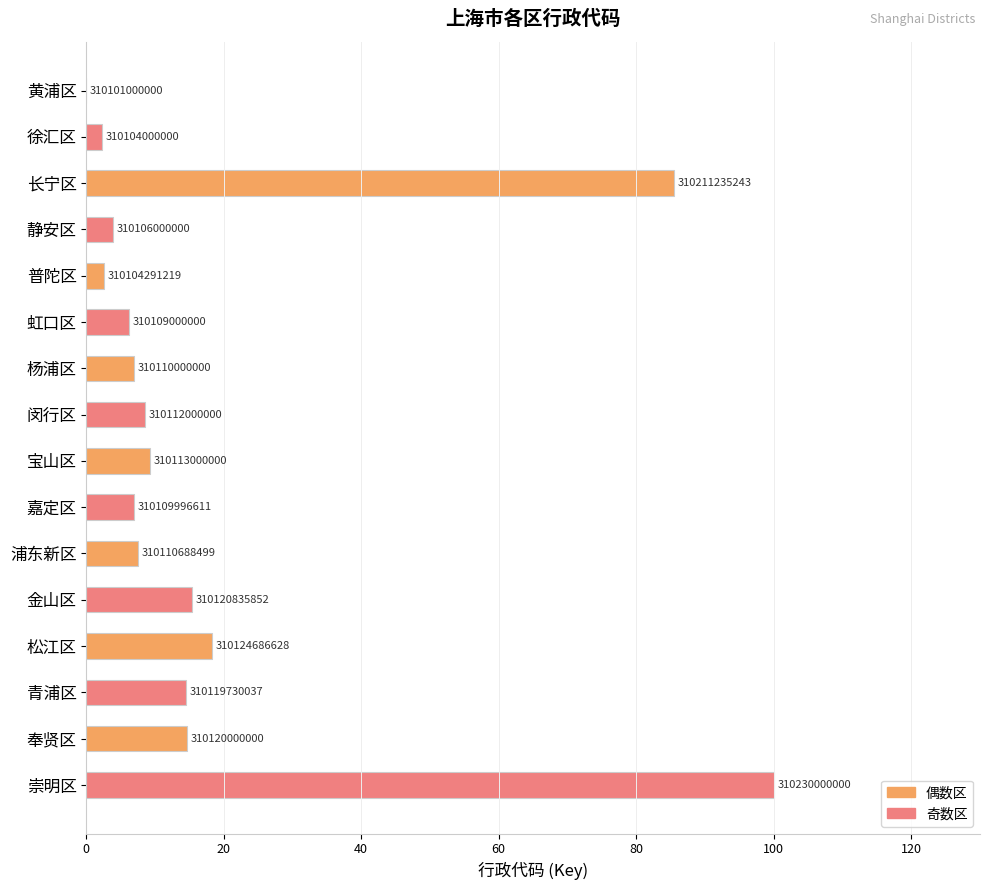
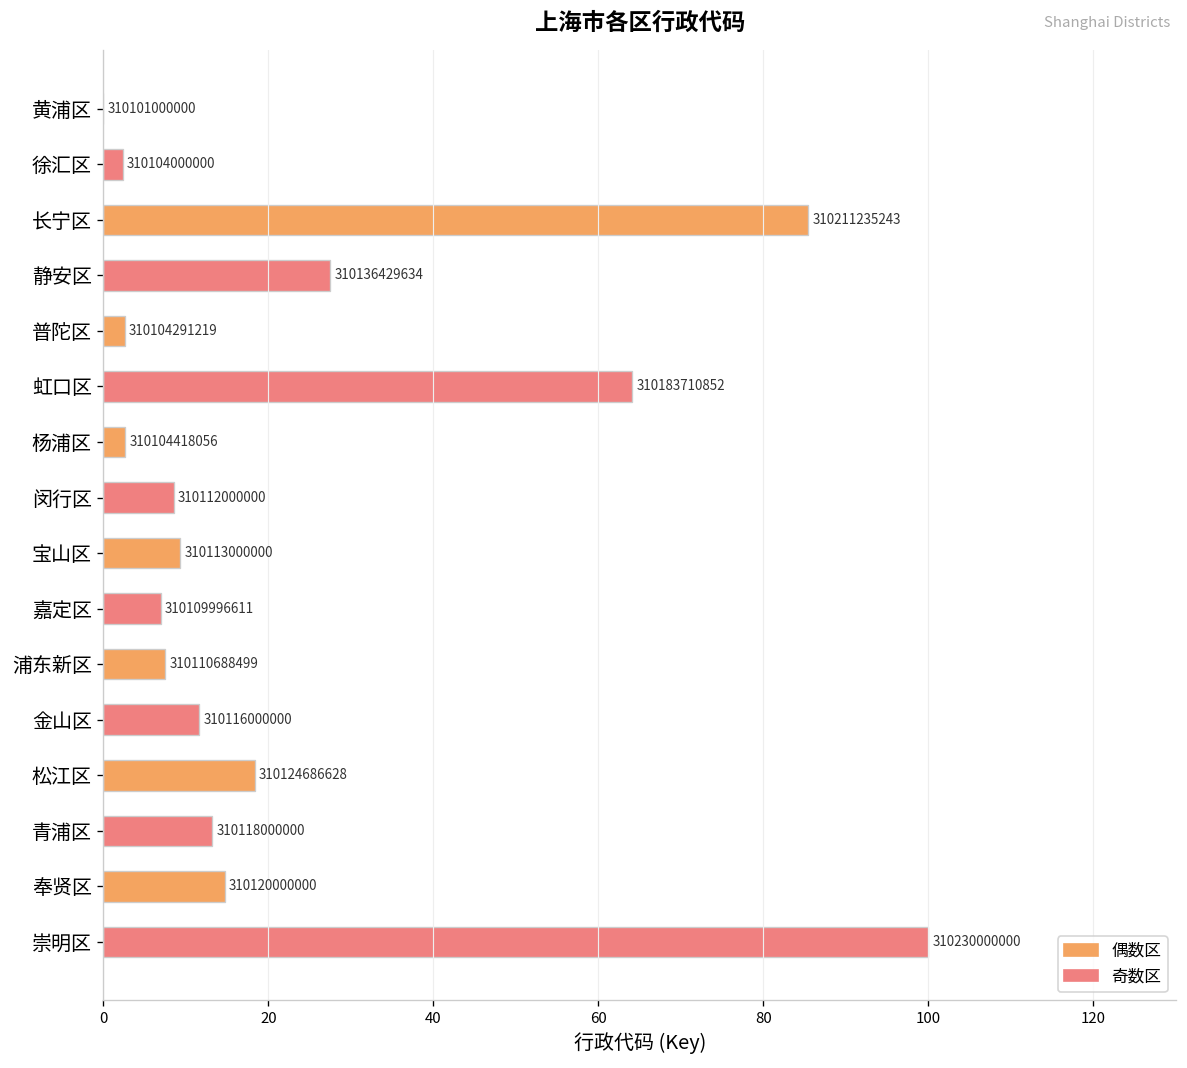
  {
-   "静安区": 310106000000,
-   "虹口区": 310109000000,
-   "杨浦区": 310110000000,
-   "金山区": 310120835852,
-   "青浦区": 310119730037
+   "静安区": 310136429634,
+   "虹口区": 310183710852,
+   "杨浦区": 310104418056,
+   "金山区": 310116000000,
+   "青浦区": 310118000000
  }
